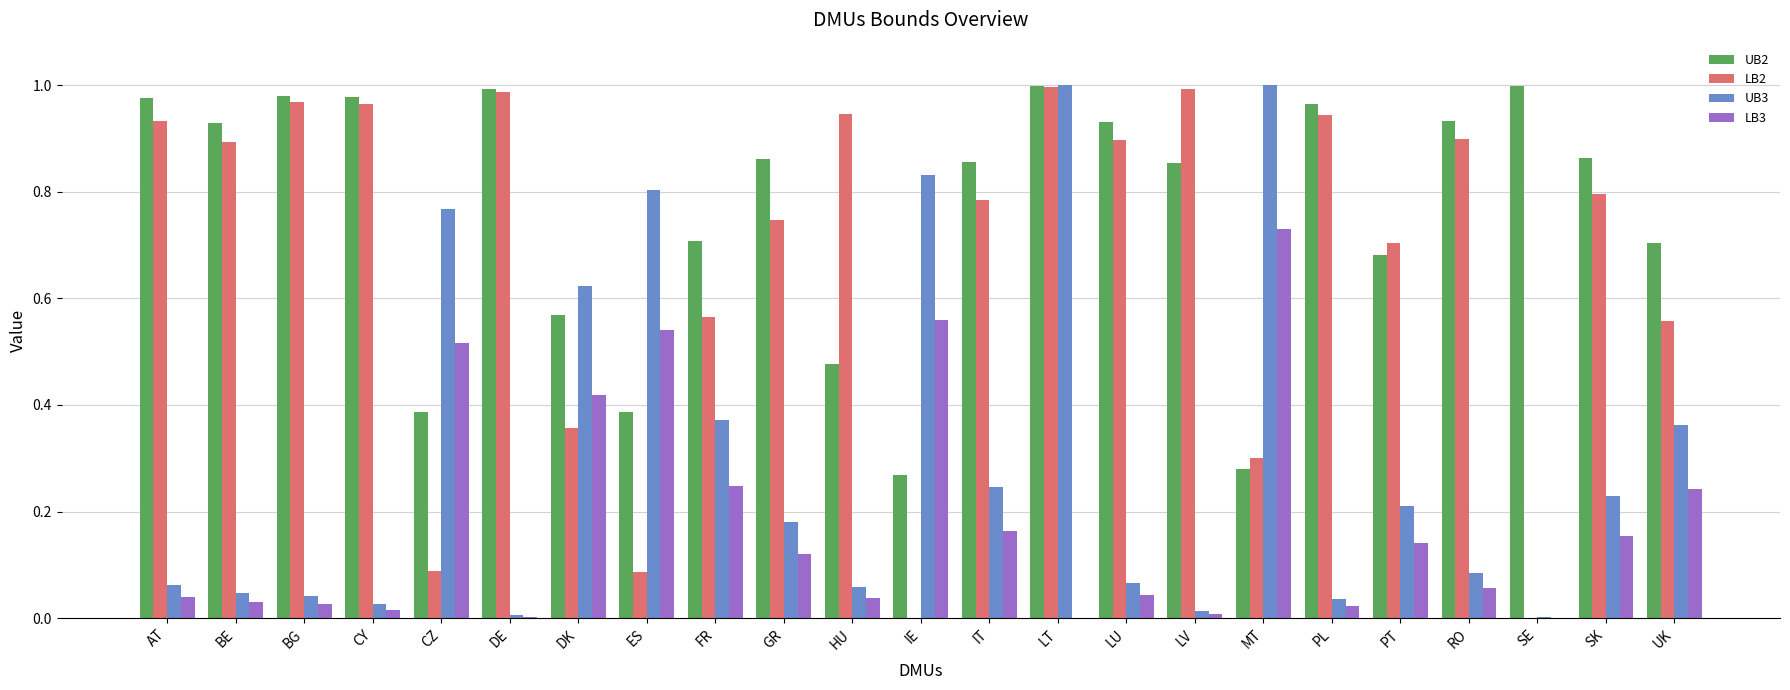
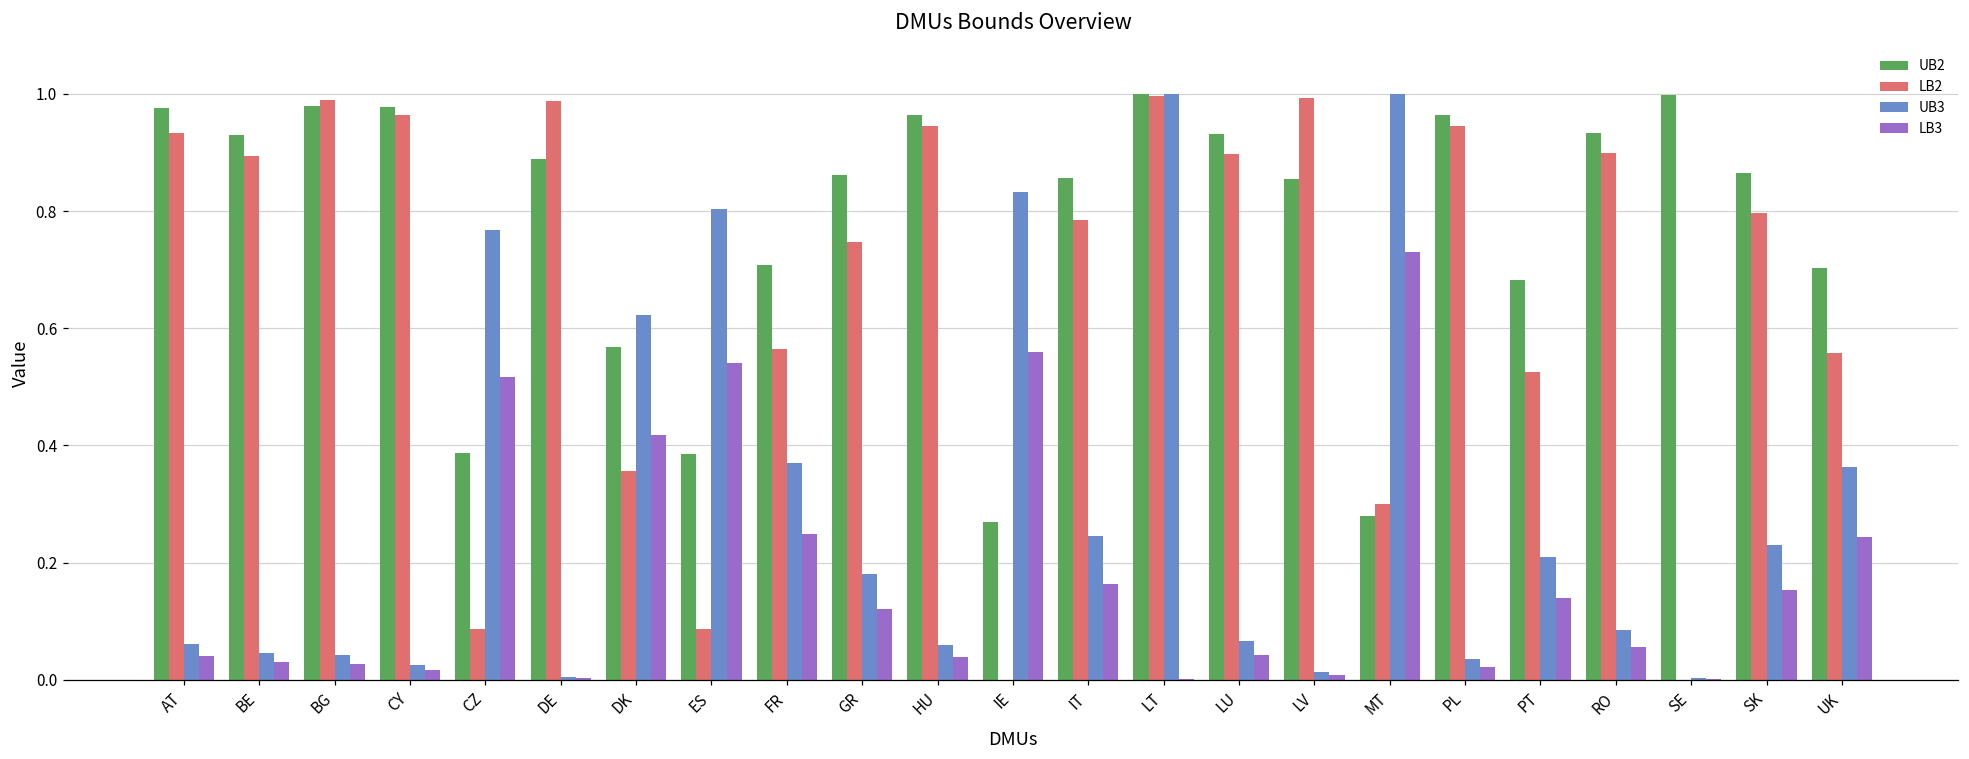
  {
    "UB2": {
      "AT": 0.98,
      "BE": 0.93,
      "BG": 0.98,
      "CY": 0.98,
      "CZ": 0.39,
-     "DE": 0.99,
+     "DE": 0.89,
      "DK": 0.57,
      "ES": 0.39,
      "FR": 0.71,
      "GR": 0.86,
-     "HU": 0.48,
+     "HU": 0.96,
      "IE": 0.27,
      "IT": 0.86,
      "LT": 1.00,
      "LU": 0.93,
      "LV": 0.85,
      "MT": 0.28,
      "PL": 0.96,
      "PT": 0.68,
      "RO": 0.93,
      "SE": 1.00,
      "SK": 0.86,
      "UK": 0.70
    },
    "LB2": {
      "AT": 0.93,
      "BE": 0.89,
-     "BG": 0.97,
+     "BG": 0.99,
      "CY": 0.96,
      "CZ": 0.09,
      "DE": 0.99,
      "DK": 0.36,
      "ES": 0.09,
      "FR": 0.56,
      "GR": 0.75,
      "HU": 0.95,
      "IE": 0.00,
      "IT": 0.78,
      "LT": 1.00,
      "LU": 0.90,
      "LV": 0.99,
      "MT": 0.30,
      "PL": 0.94,
-     "PT": 0.70,
+     "PT": 0.53,
      "RO": 0.90,
      "SE": 0.00,
      "SK": 0.80,
      "UK": 0.56
    }
  }
